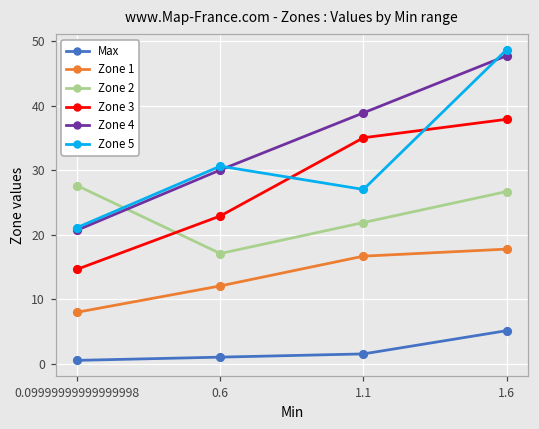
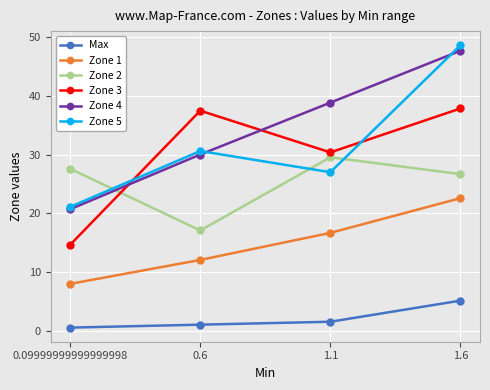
  {
    "Max": {
      "0.09999999999999998": 1,
      "0.6": 1,
      "1.1": 2,
      "1.6": 5
    },
    "Zone 1": {
      "0.09999999999999998": 8,
      "0.6": 12,
      "1.1": 17,
-     "1.6": 18
+     "1.6": 23
    },
    "Zone 2": {
      "0.09999999999999998": 28,
      "0.6": 17,
-     "1.1": 22,
+     "1.1": 30,
      "1.6": 27
    },
    "Zone 3": {
      "0.09999999999999998": 15,
-     "0.6": 23,
-     "1.1": 35,
+     "0.6": 37,
+     "1.1": 30,
      "1.6": 38
    },
    "Zone 4": {
      "0.6": 30,
      "1.1": 39,
      "1.6": 48
    },
    "Zone 5": {
      "0.6": 31,
      "1.1": 27,
      "1.6": 49
    }
  }
